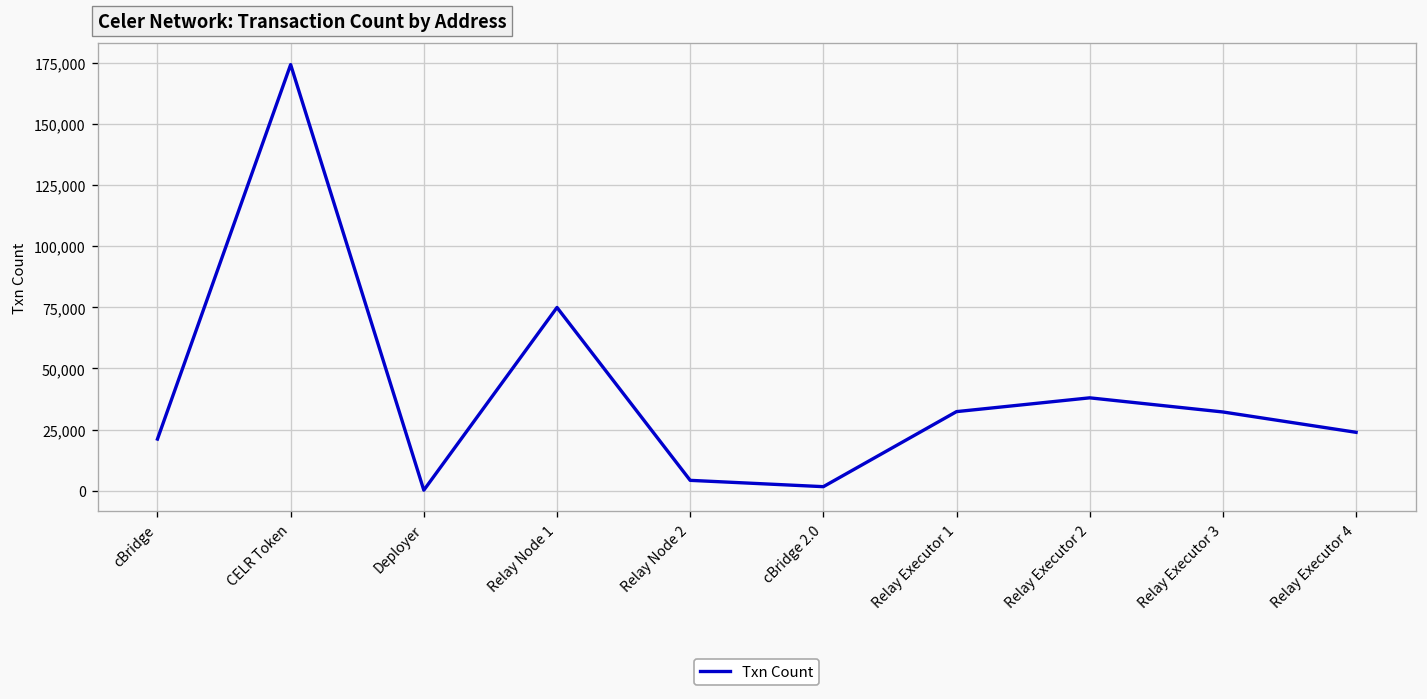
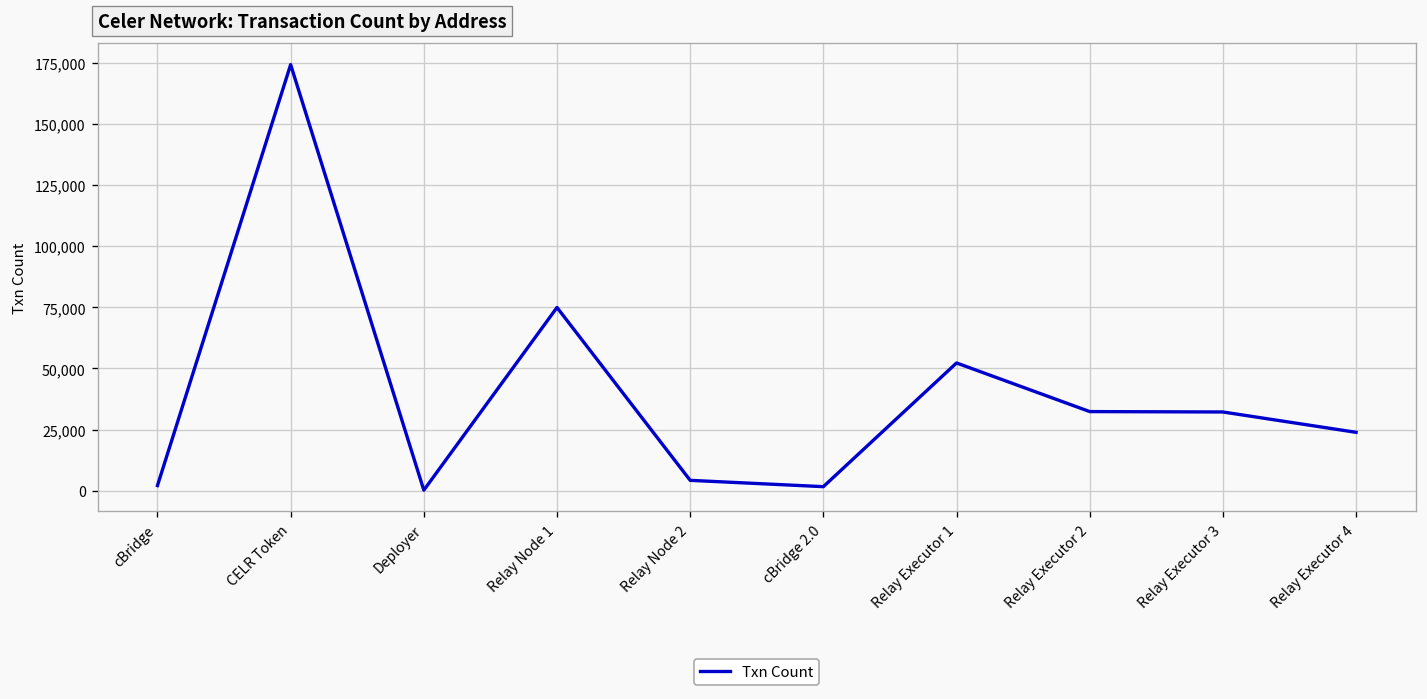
  {
-   "cBridge": "21,000",
+   "cBridge": "2,000",
    "CELR Token": "174,000",
    "Deployer": "0",
    "Relay Node 1": "75,000",
    "Relay Node 2": "4,000",
    "cBridge 2.0": "2,000",
-   "Relay Executor 1": "32,000",
-   "Relay Executor 2": "38,000",
+   "Relay Executor 1": "52,000",
+   "Relay Executor 2": "32,000",
    "Relay Executor 3": "32,000",
    "Relay Executor 4": "24,000"
  }
